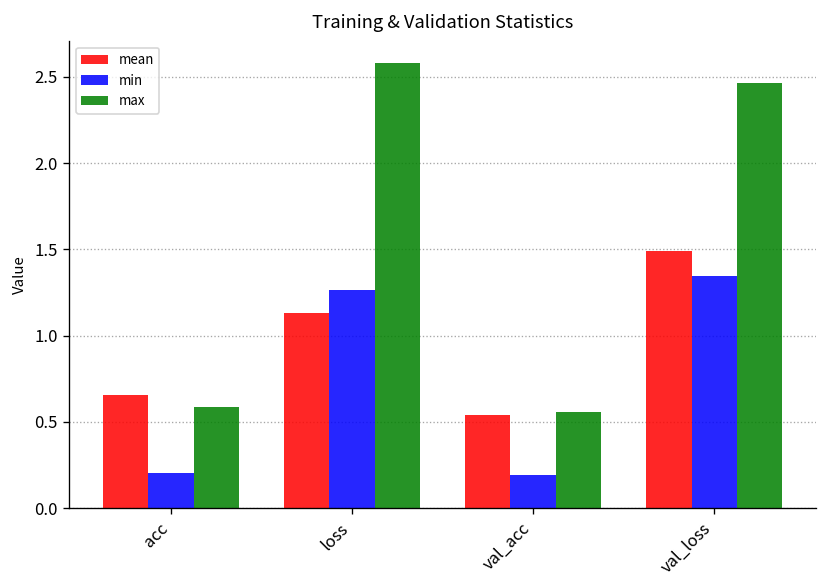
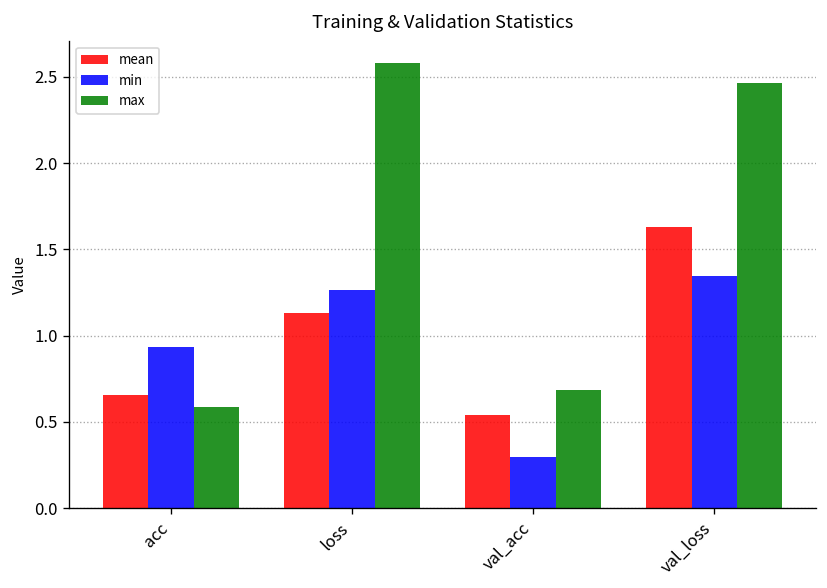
  {
    "mean": {
      "acc": 0.65,
      "loss": 1.13,
      "val_acc": 0.54,
-     "val_loss": 1.49
+     "val_loss": 1.63
    },
    "min": {
-     "acc": 0.21,
+     "acc": 0.94,
      "loss": 1.27,
-     "val_acc": 0.19,
+     "val_acc": 0.30,
      "val_loss": 1.35
    },
    "max": {
      "acc": 0.59,
      "loss": 2.58,
-     "val_acc": 0.56,
+     "val_acc": 0.69,
      "val_loss": 2.46
    }
  }
